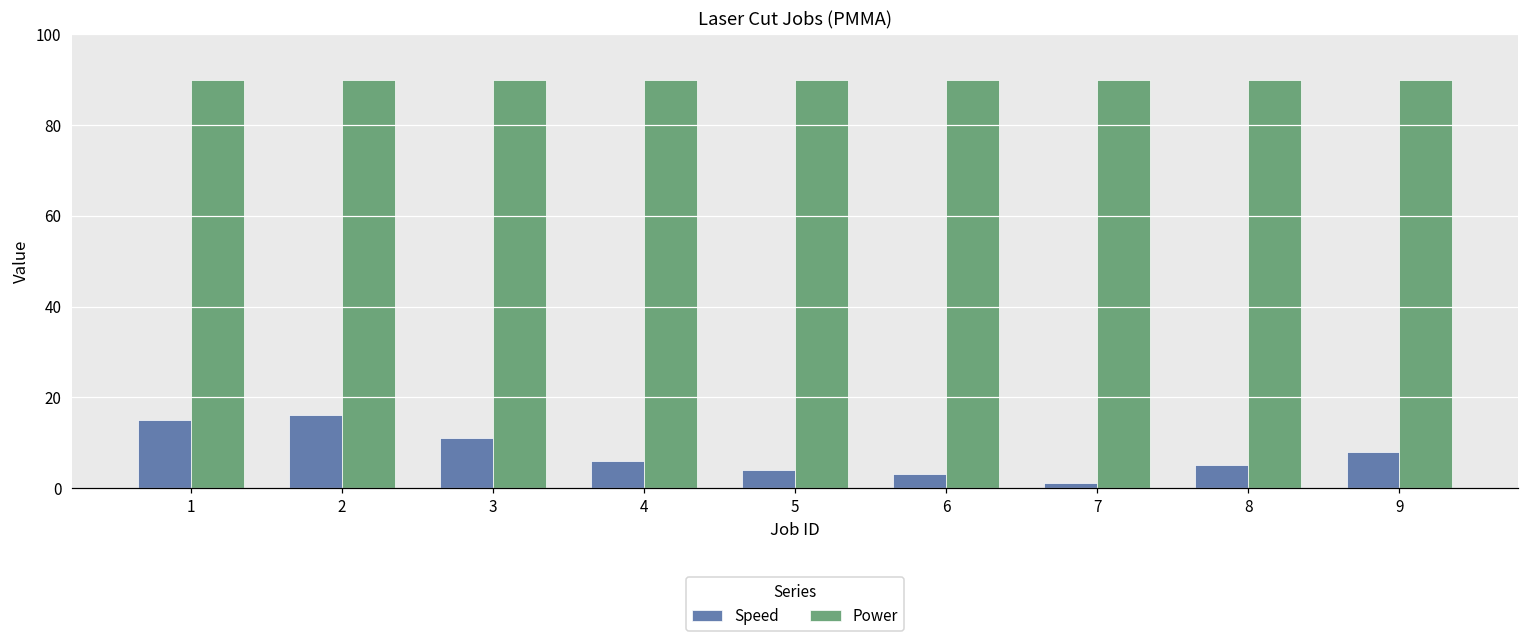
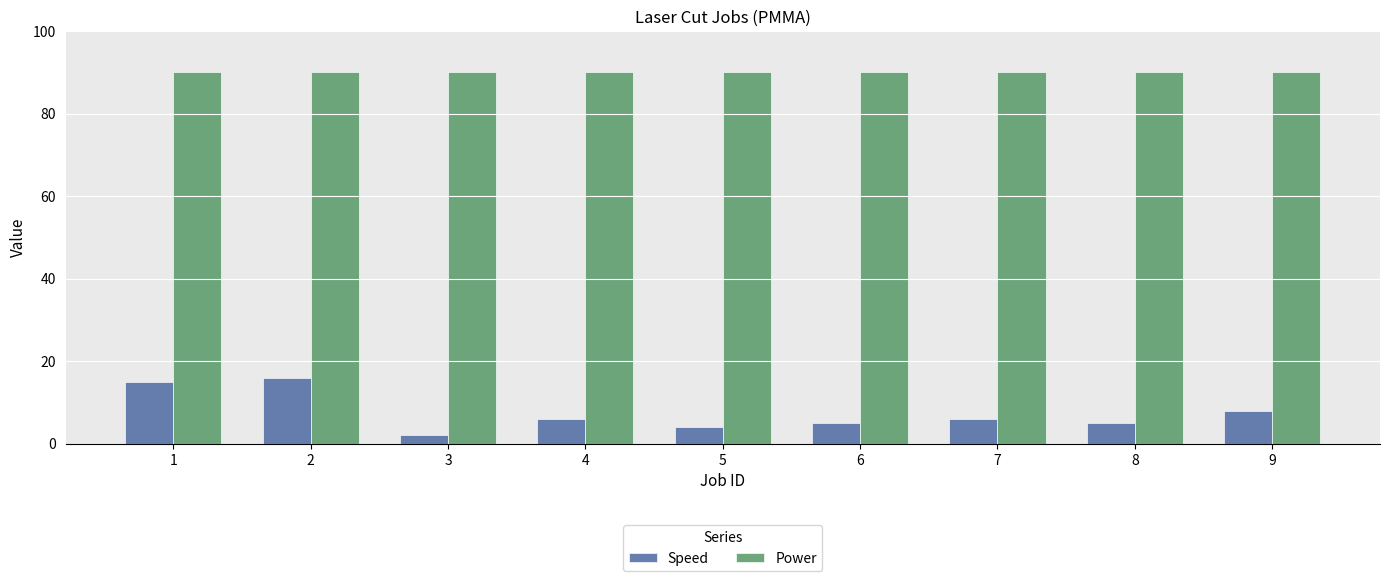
  {
    "Speed": {
      "1": 15,
      "2": 16,
-     "3": 11,
+     "3": 2,
      "4": 6,
      "5": 4,
-     "6": 3,
-     "7": 1,
+     "6": 5,
+     "7": 6,
      "8": 5,
      "9": 8
    },
    "Power": {
      "1": 90,
      "2": 90,
      "3": 90,
      "4": 90,
      "5": 90,
      "6": 90,
      "7": 90,
      "8": 90,
      "9": 90
    }
  }
